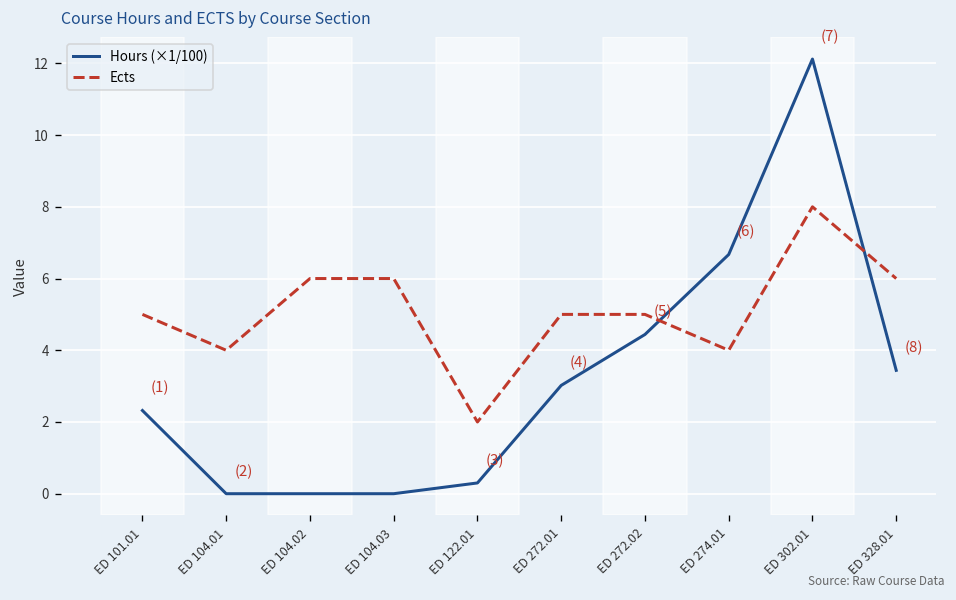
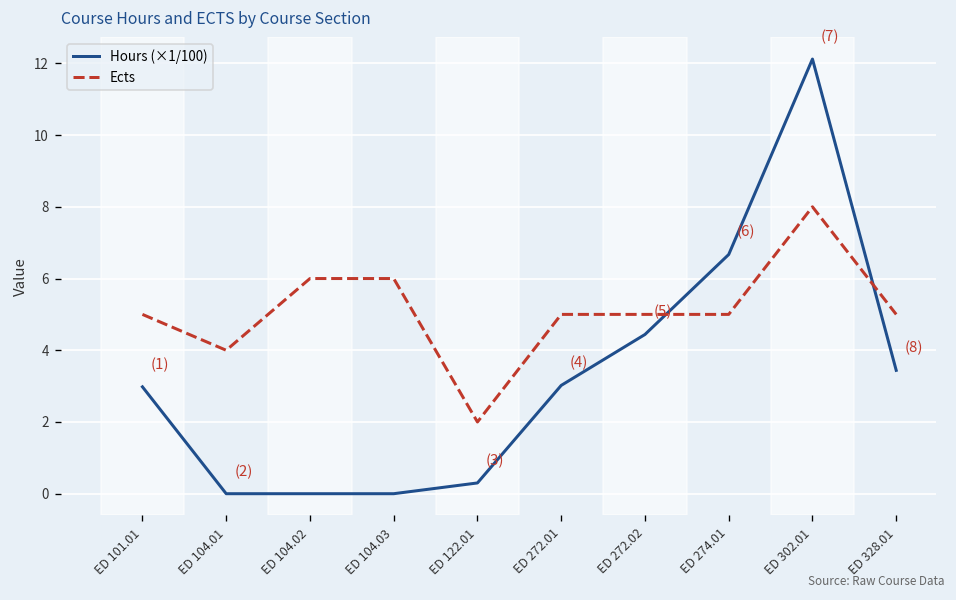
  {
    "Hours (×1/100)": {
-     "ED 101.01": 2.3,
+     "ED 101.01": 3.0,
      "ED 104.02": 0.0,
      "ED 104.03": 0.0,
      "ED 272.02": 4.4
    },
    "Ects": {
      "ED 101.01": 5,
      "ED 104.01": 4,
      "ED 104.02": 6,
      "ED 104.03": 6,
      "ED 122.01": 2,
      "ED 272.01": 5,
-     "ED 274.01": 4,
+     "ED 274.01": 5,
      "ED 302.01": 8,
-     "ED 328.01": 6
+     "ED 328.01": 5
    }
  }
